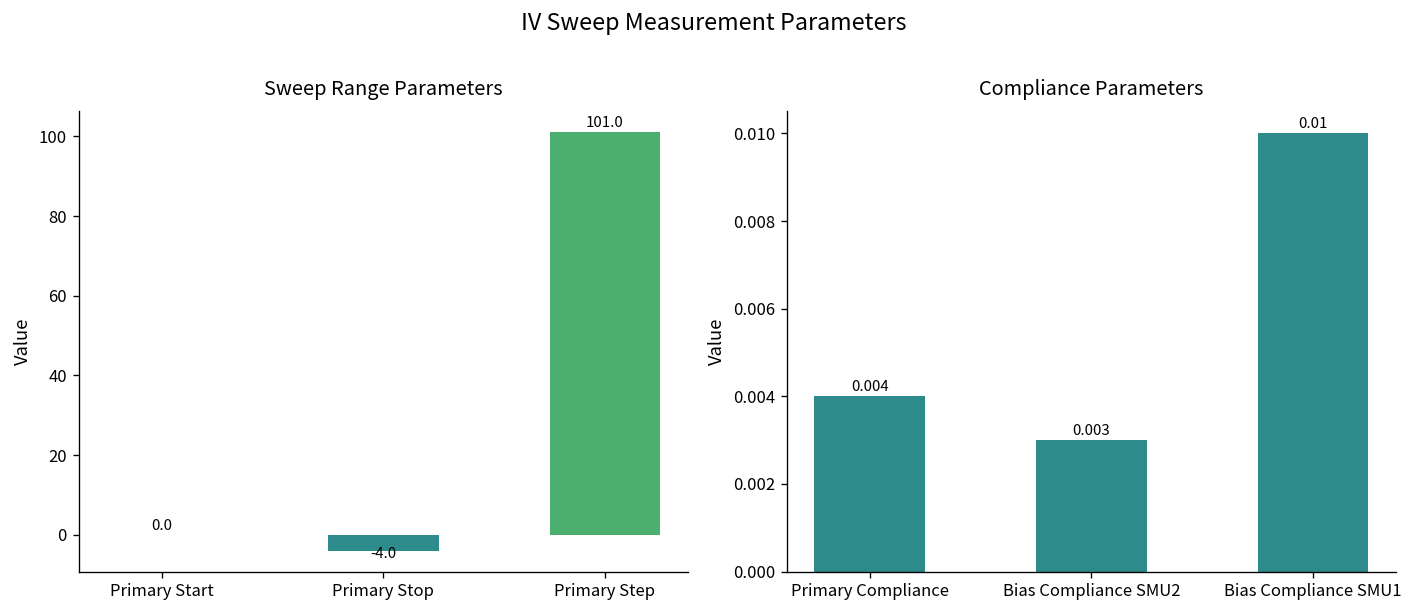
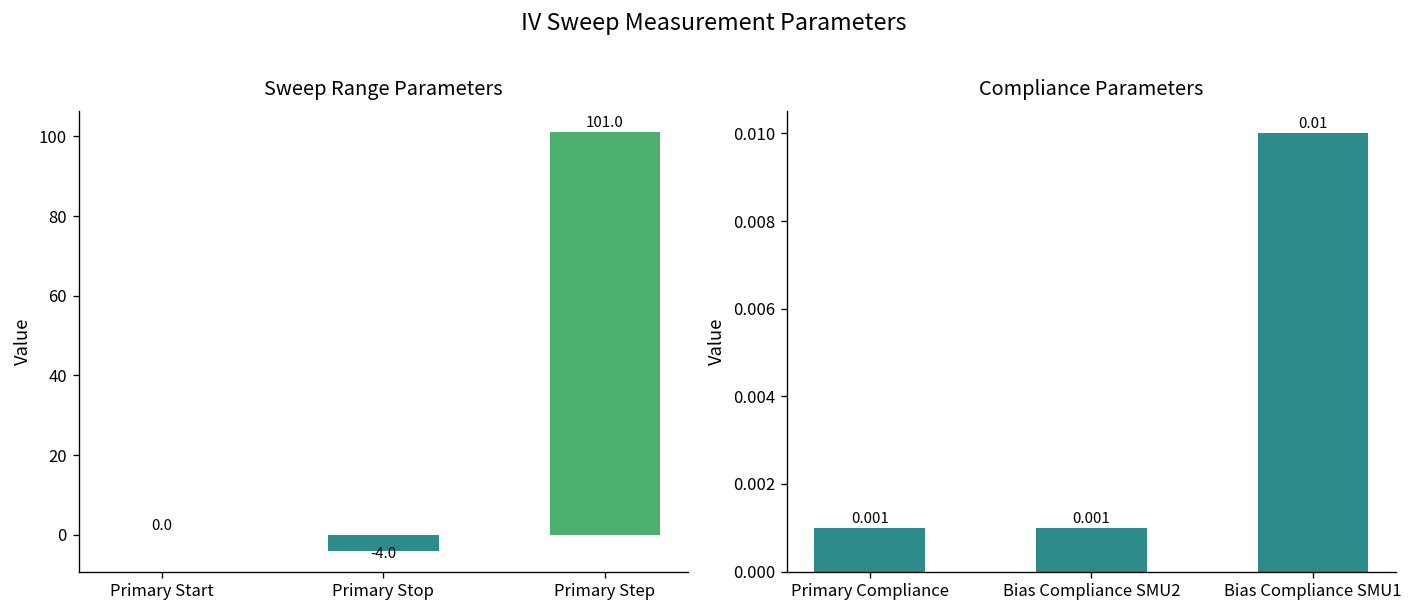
  {
    "Sweep Range Parameters": {
      "Primary Start": 0.0,
      "Primary Stop": -4.0,
      "Primary Step": 101.0
    },
    "Compliance Parameters": {
-     "Primary Compliance": 0.004,
-     "Bias Compliance SMU2": 0.003,
+     "Primary Compliance": 0.001,
+     "Bias Compliance SMU2": 0.001,
      "Bias Compliance SMU1": 0.01
    }
  }
